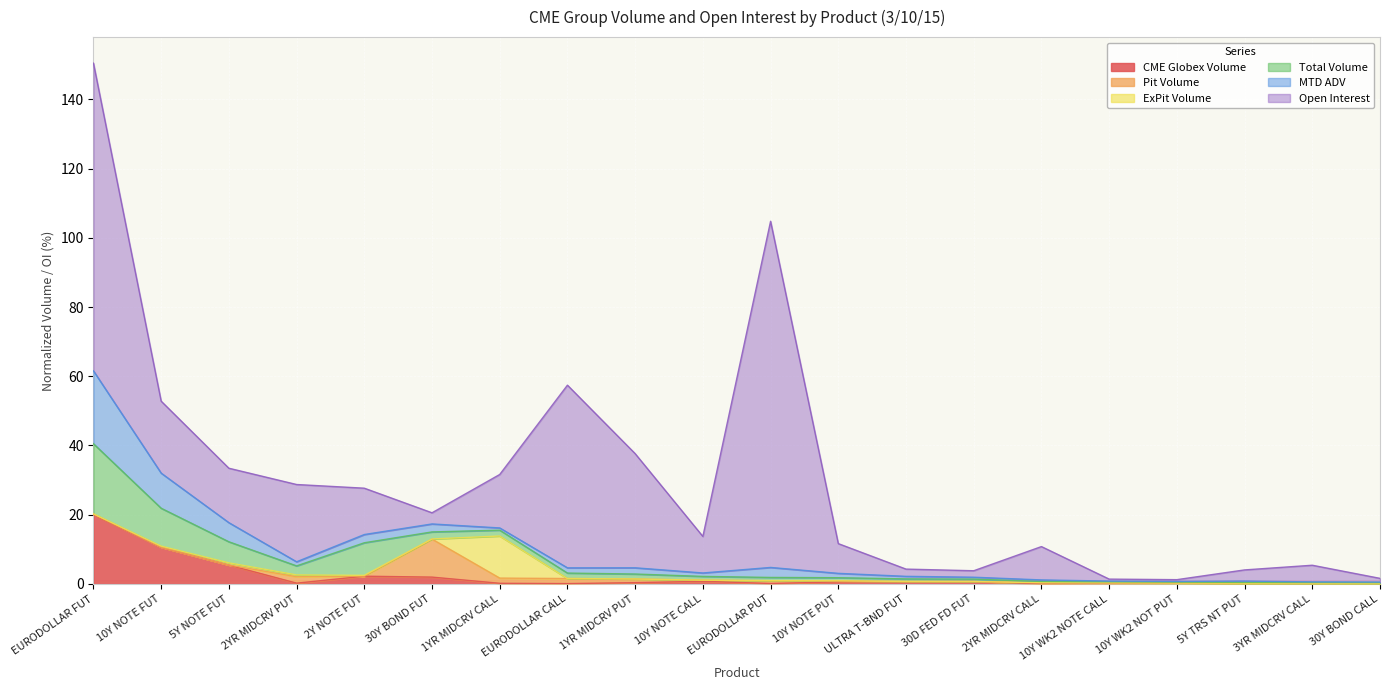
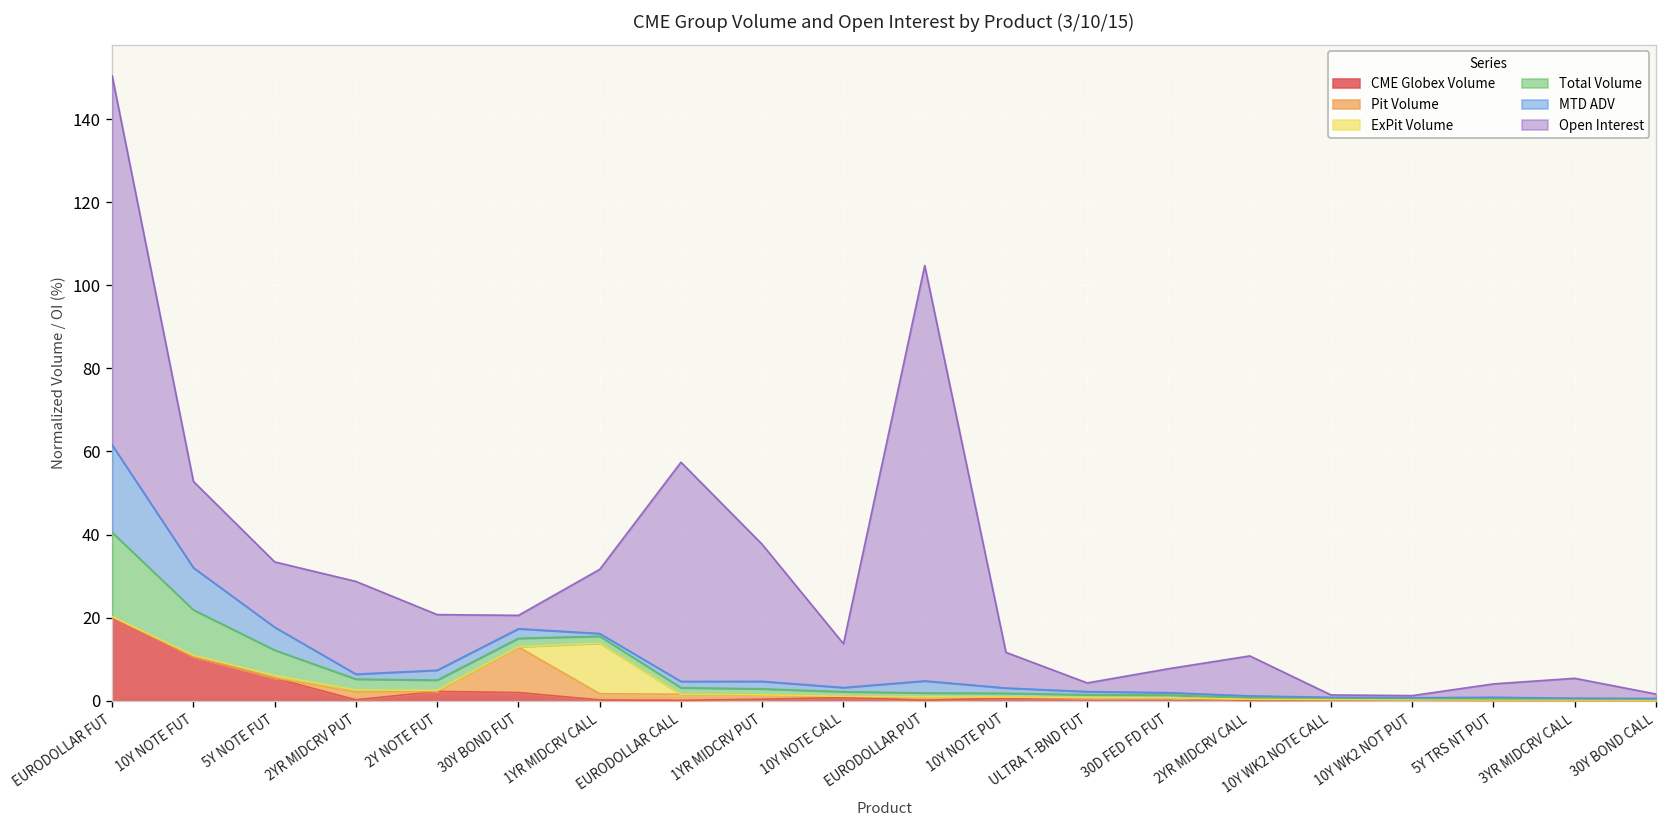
  {
    "CME Globex Volume": {
      "2YR MIDCRV PUT": 0,
      "30Y BOND FUT": 2,
      "1YR MIDCRV CALL": 0,
      "EURODOLLAR CALL": 0,
      "1YR MIDCRV PUT": 0,
      "EURODOLLAR PUT": 0
    },
    "Pit Volume": {
      "1YR MIDCRV CALL": 1
    },
    "ExPit Volume": {
      "1YR MIDCRV CALL": 12
    },
    "Total Volume": {
      "EURODOLLAR FUT": 20,
      "10Y NOTE FUT": 11,
      "5Y NOTE FUT": 6,
      "2YR MIDCRV PUT": 3,
-     "2Y NOTE FUT": 9,
+     "2Y NOTE FUT": 2,
      "30Y BOND FUT": 2,
      "EURODOLLAR CALL": 2,
      "1YR MIDCRV PUT": 1,
      "10Y NOTE CALL": 1,
      "EURODOLLAR PUT": 1,
      "10Y NOTE PUT": 1
    },
    "MTD ADV": {
      "EURODOLLAR FUT": 21,
      "10Y NOTE FUT": 10,
      "5Y NOTE FUT": 6,
      "2YR MIDCRV PUT": 1,
      "2Y NOTE FUT": 2,
      "30Y BOND FUT": 2,
      "EURODOLLAR CALL": 2,
      "1YR MIDCRV PUT": 2,
      "10Y NOTE CALL": 1,
      "EURODOLLAR PUT": 3,
      "10Y NOTE PUT": 1,
      "ULTRA T-BND FUT": 1
    },
    "Open Interest": {
      "EURODOLLAR FUT": 89,
      "10Y NOTE FUT": 21,
      "5Y NOTE FUT": 16,
      "2YR MIDCRV PUT": 22,
      "2Y NOTE FUT": 13,
      "30Y BOND FUT": 3,
      "1YR MIDCRV CALL": 15,
      "EURODOLLAR CALL": 53,
      "1YR MIDCRV PUT": 33,
      "10Y NOTE CALL": 11,
      "EURODOLLAR PUT": 100,
      "10Y NOTE PUT": 9,
      "ULTRA T-BND FUT": 2,
-     "30D FED FD FUT": 2,
+     "30D FED FD FUT": 6,
      "2YR MIDCRV CALL": 10,
      "5Y TRS NT PUT": 3,
      "3YR MIDCRV CALL": 5,
      "30Y BOND CALL": 1
    }
  }
